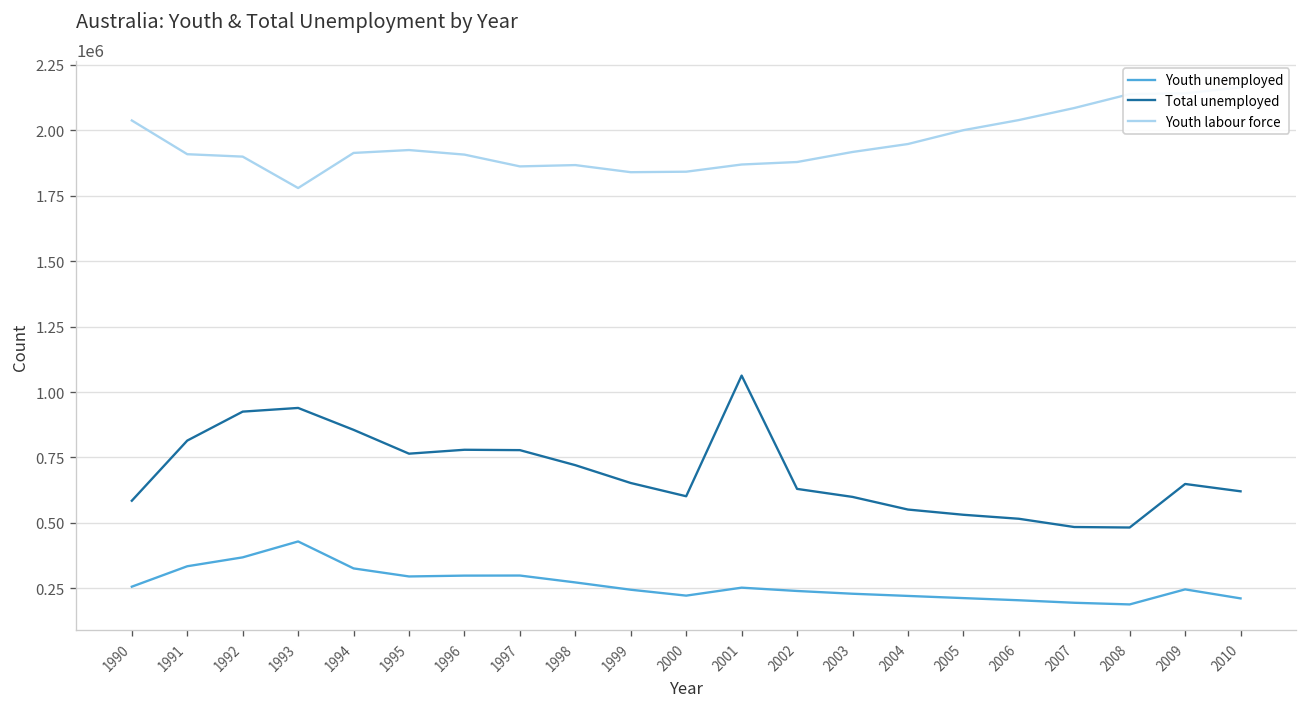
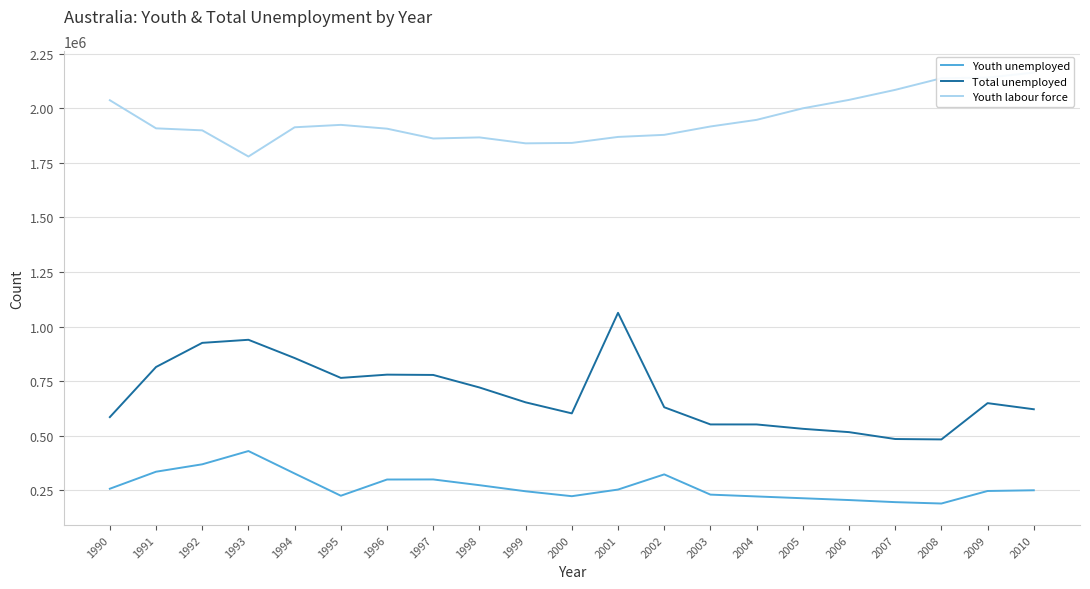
  {
    "Youth unemployed": {
      "1990": 260000,
      "1991": 330000,
      "1992": 370000,
      "1993": 430000,
      "1994": 330000,
-     "1995": 300000,
+     "1995": 220000,
      "1996": 300000,
      "1997": 300000,
      "1998": 270000,
      "1999": 240000,
      "2000": 220000,
      "2001": 250000,
-     "2002": 240000,
+     "2002": 320000,
      "2003": 230000,
      "2004": 220000,
      "2005": 210000,
      "2006": 200000,
      "2007": 200000,
      "2008": 190000,
      "2009": 250000,
-     "2010": 210000
+     "2010": 250000
    },
    "Total unemployed": {
      "1990": 580000,
      "1991": 810000,
      "1992": 930000,
      "1993": 940000,
      "1994": 860000,
      "1995": 760000,
      "1996": 780000,
      "1997": 780000,
      "1998": 720000,
      "1999": 650000,
      "2000": 600000,
      "2001": 1060000,
      "2002": 630000,
-     "2003": 600000,
+     "2003": 550000,
      "2004": 550000,
      "2005": 530000,
      "2006": 520000,
      "2007": 480000,
      "2008": 480000,
      "2009": 650000,
      "2010": 620000
    },
    "Youth labour force": {
      "1990": 2040000,
      "1991": 1910000,
      "1992": 1900000,
      "1993": 1780000,
      "1994": 1910000,
      "1995": 1920000,
      "1996": 1910000,
      "1997": 1860000,
      "1998": 1870000,
      "1999": 1840000,
      "2000": 1840000,
      "2001": 1870000,
      "2002": 1880000,
      "2003": 1920000,
      "2004": 1950000,
      "2005": 2000000,
      "2006": 2040000,
      "2007": 2080000
    }
  }
